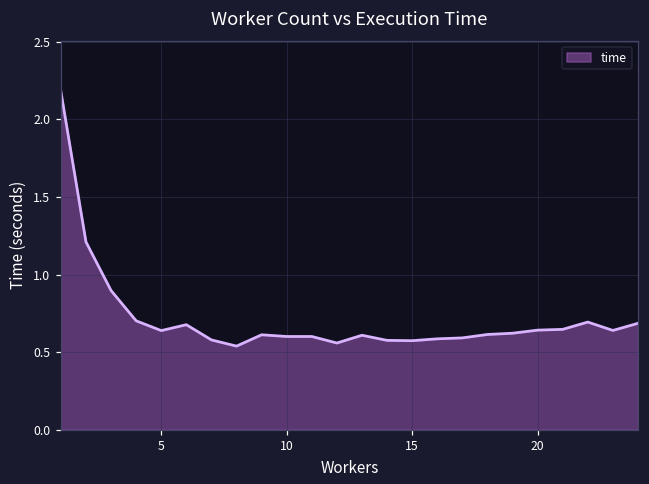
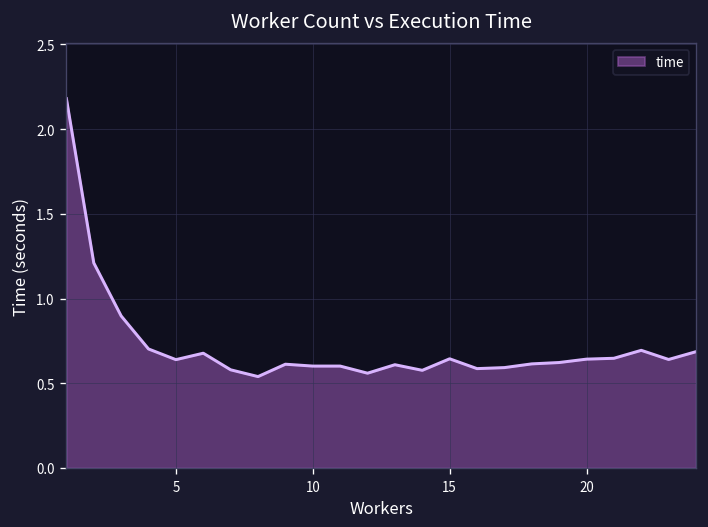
  {
    "5": 0.64,
    "10": 0.60,
-   "15": 0.57,
+   "15": 0.64,
    "20": 0.64
  }
